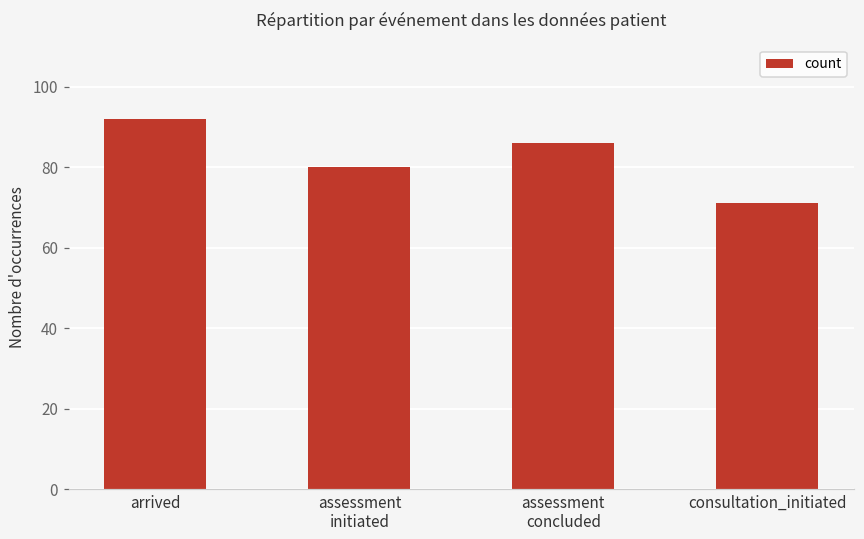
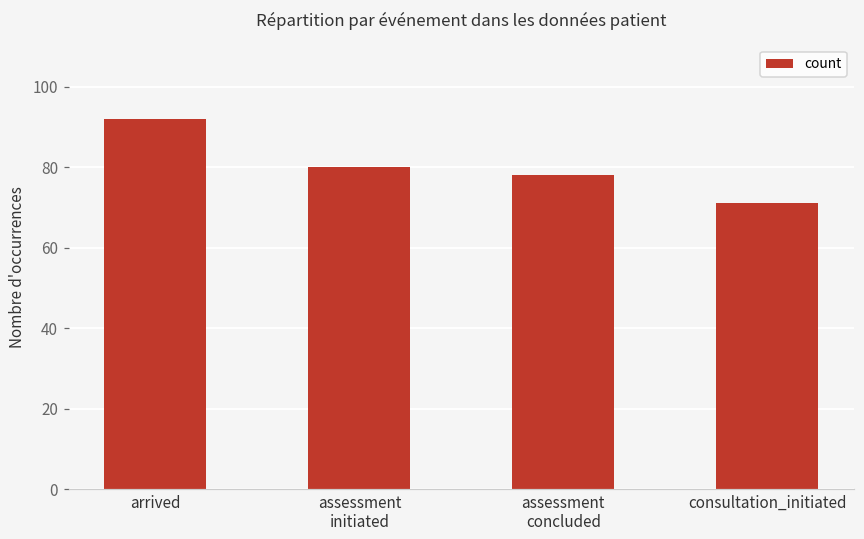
  {
    "arrived": 92,
    "assessment initiated": 80,
-   "assessment concluded": 86,
+   "assessment concluded": 78,
    "consultation_initiated": 71
  }
